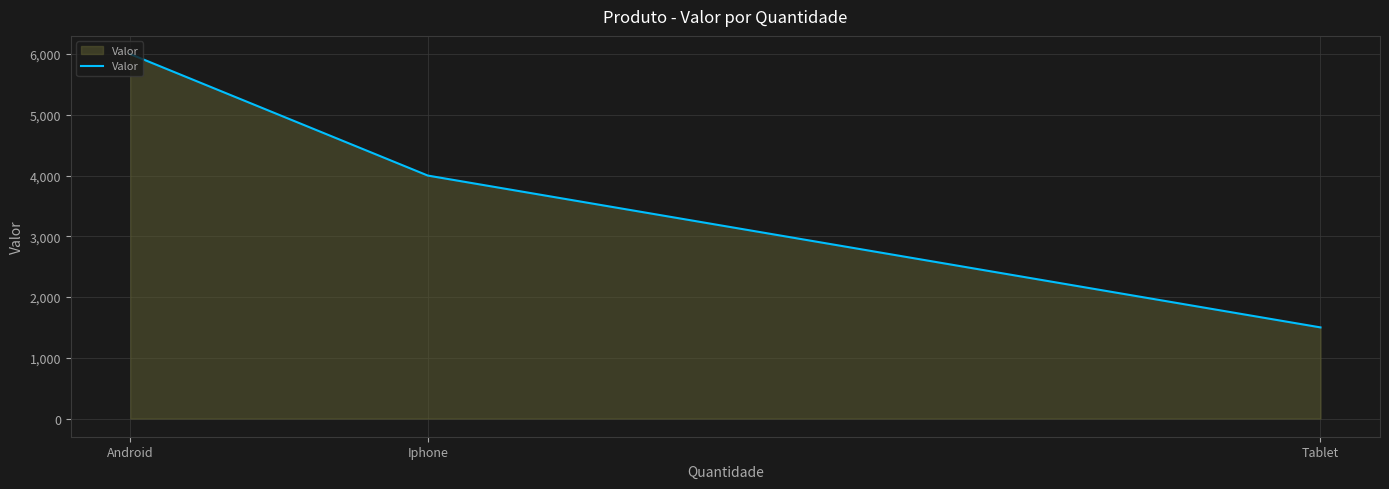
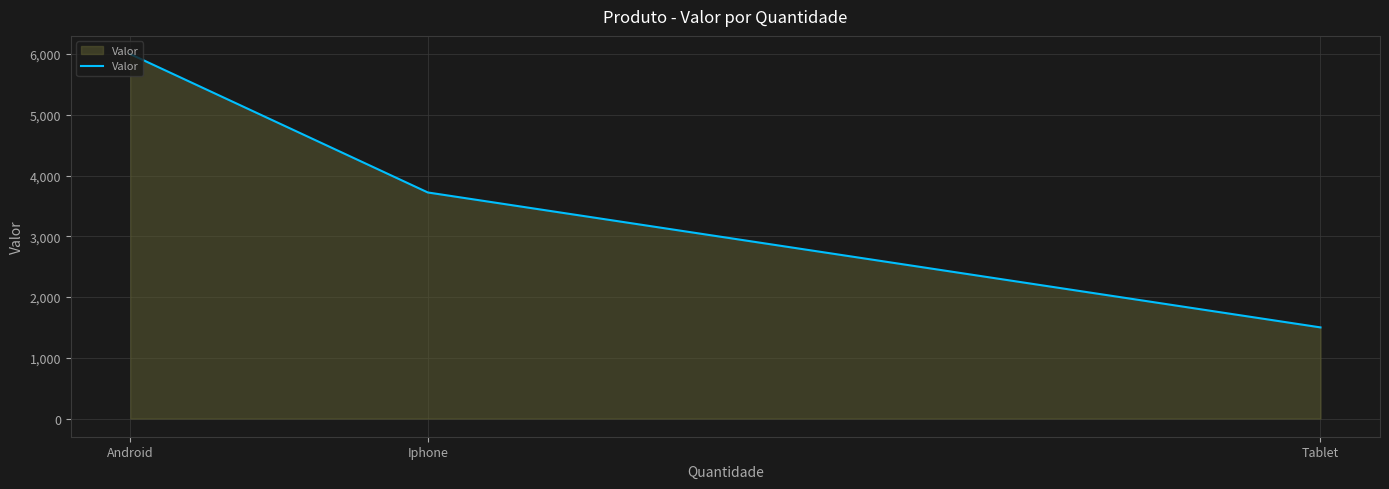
  {
-   "Iphone": "4,000",
+   "Iphone": "3,700",
    "Tablet": "1,500"
  }
